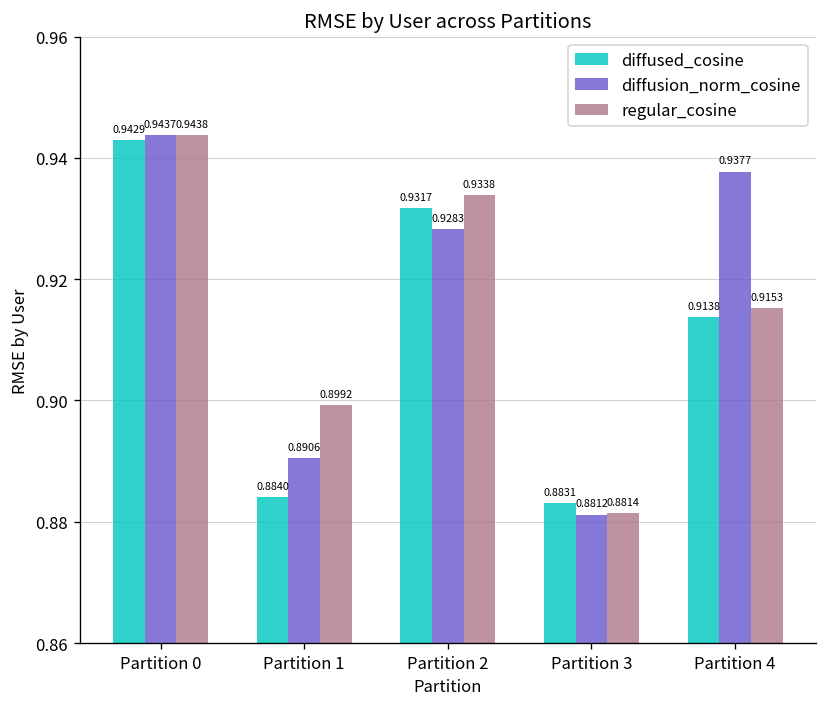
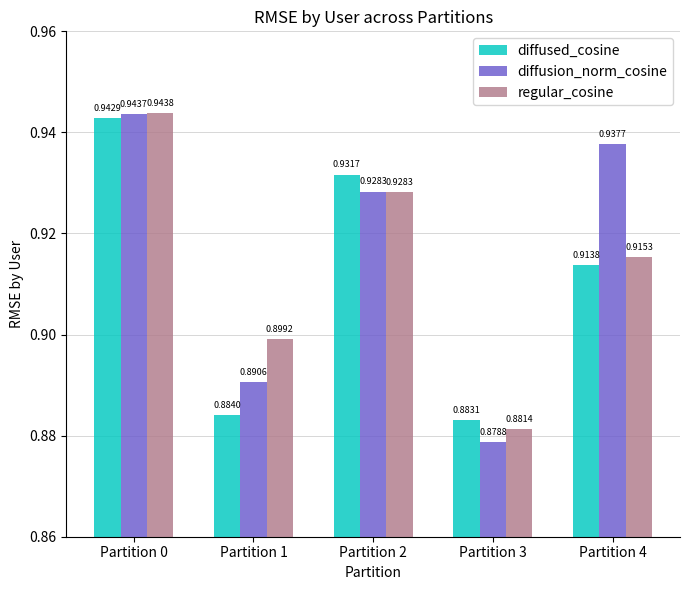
  {
    "diffused_cosine": {
      "Partition 0": 0.9429,
      "Partition 1": 0.8840,
      "Partition 2": 0.9317,
      "Partition 3": 0.8831,
      "Partition 4": 0.9138
    },
    "diffusion_norm_cosine": {
      "Partition 0": 0.9437,
      "Partition 1": 0.8906,
      "Partition 2": 0.9283,
-     "Partition 3": 0.8812,
+     "Partition 3": 0.8788,
      "Partition 4": 0.9377
    },
    "regular_cosine": {
      "Partition 0": 0.9438,
      "Partition 1": 0.8992,
-     "Partition 2": 0.9338,
+     "Partition 2": 0.9283,
      "Partition 3": 0.8814,
      "Partition 4": 0.9153
    }
  }
